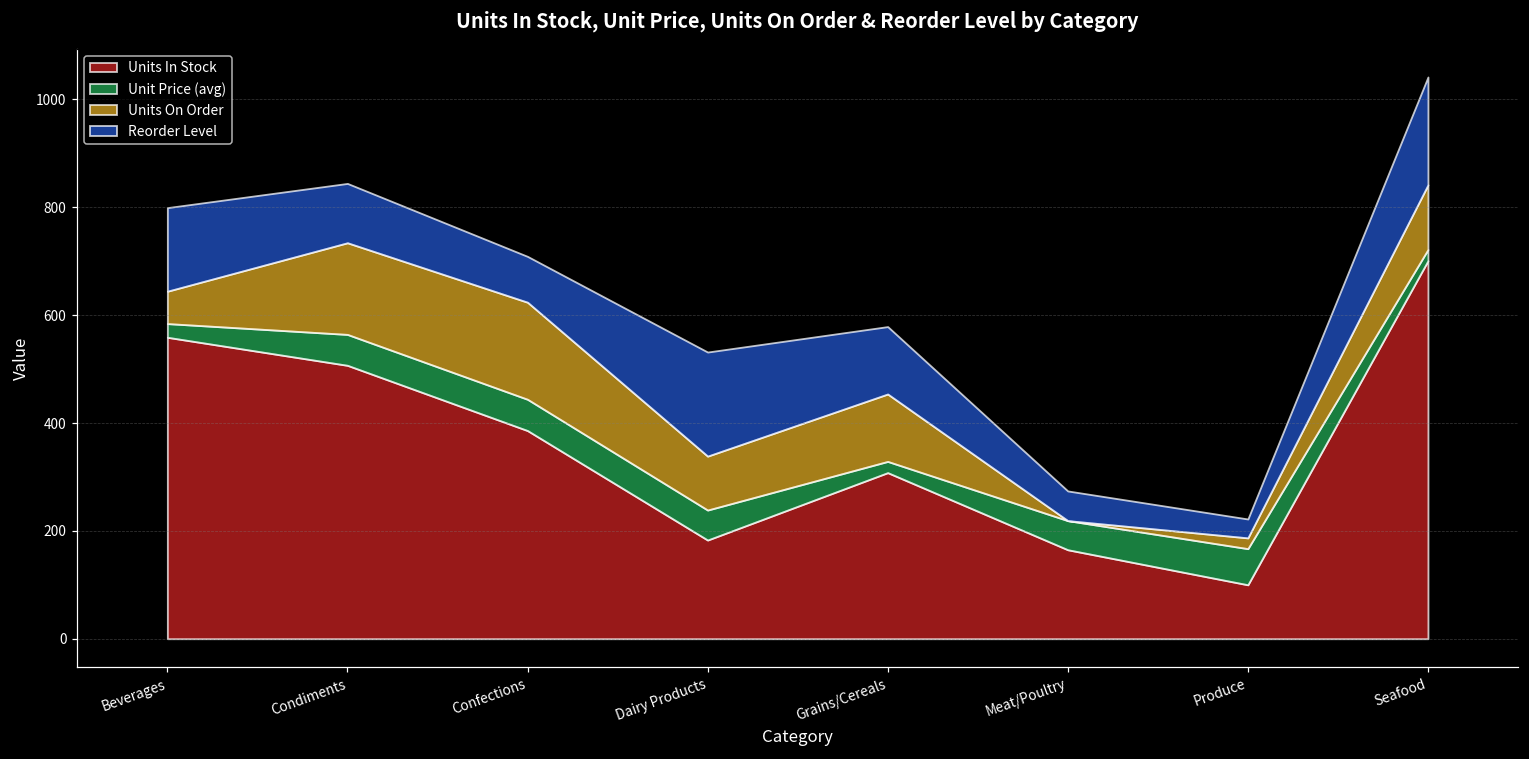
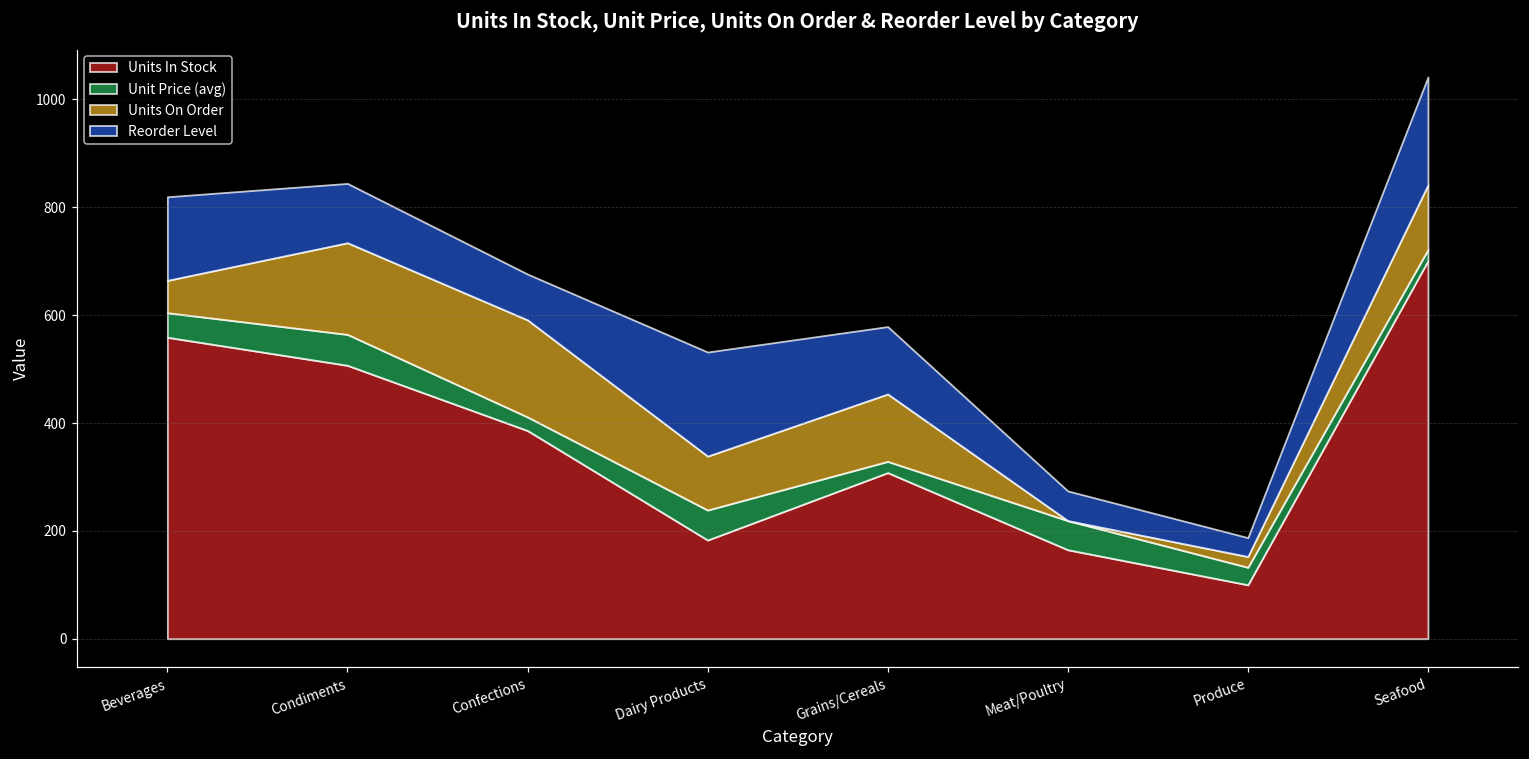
  {
    "Units In Stock": {
      "Beverages": 560,
      "Condiments": 510,
      "Confections": 390,
      "Dairy Products": 180,
      "Grains/Cereals": 310,
      "Meat/Poultry": 170,
      "Produce": 100,
      "Seafood": 700
    },
    "Unit Price (avg)": {
-     "Beverages": 30,
+     "Beverages": 50,
      "Condiments": 60,
-     "Confections": 60,
+     "Confections": 30,
      "Dairy Products": 60,
      "Grains/Cereals": 20,
-     "Produce": 70,
+     "Produce": 30,
      "Seafood": 20
    },
    "Units On Order": {
      "Beverages": 60,
      "Condiments": 170,
      "Confections": 180,
      "Dairy Products": 100,
      "Grains/Cereals": 130,
      "Produce": 20,
      "Seafood": 120
    },
    "Reorder Level": {
      "Beverages": 160,
      "Condiments": 110,
      "Confections": 90,
      "Dairy Products": 190,
      "Grains/Cereals": 120,
      "Meat/Poultry": 60,
      "Produce": 40,
      "Seafood": 200
    }
  }
